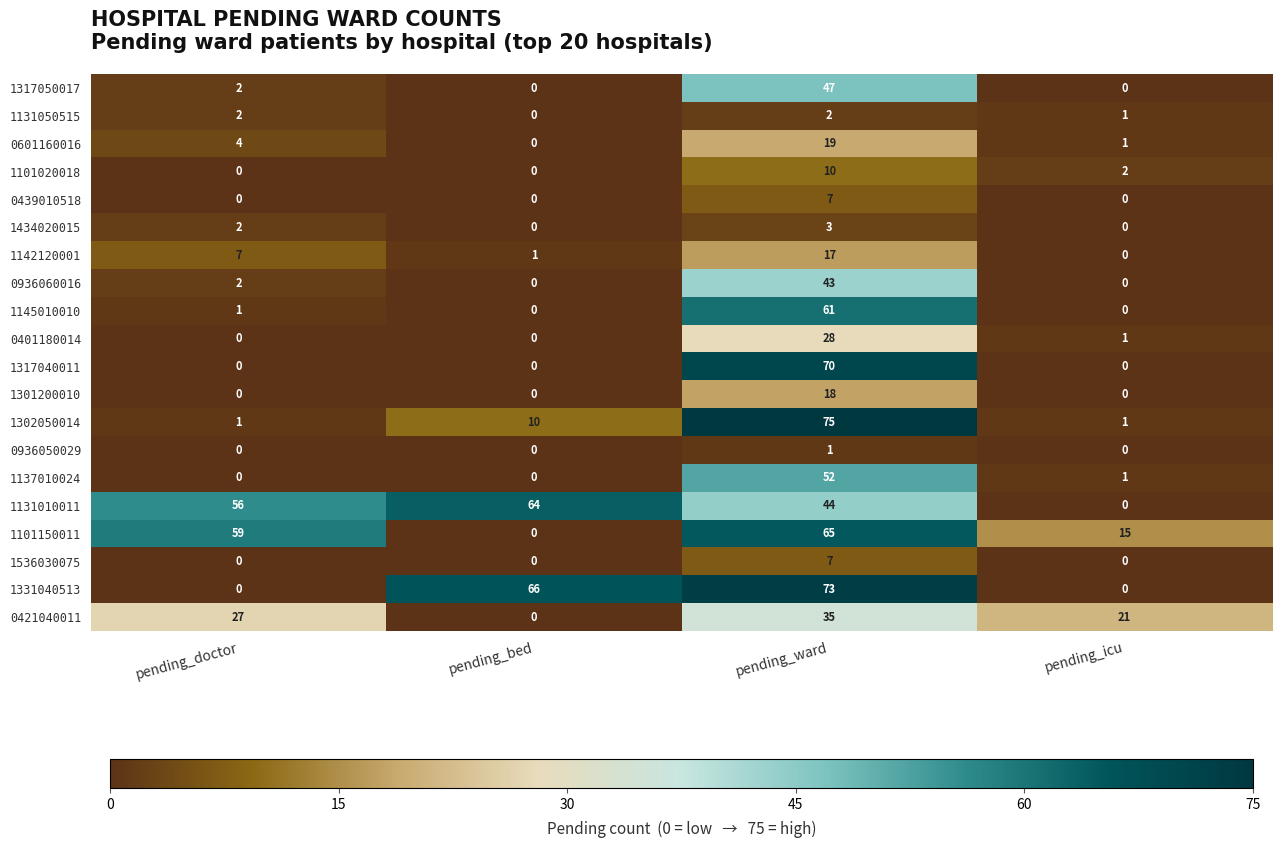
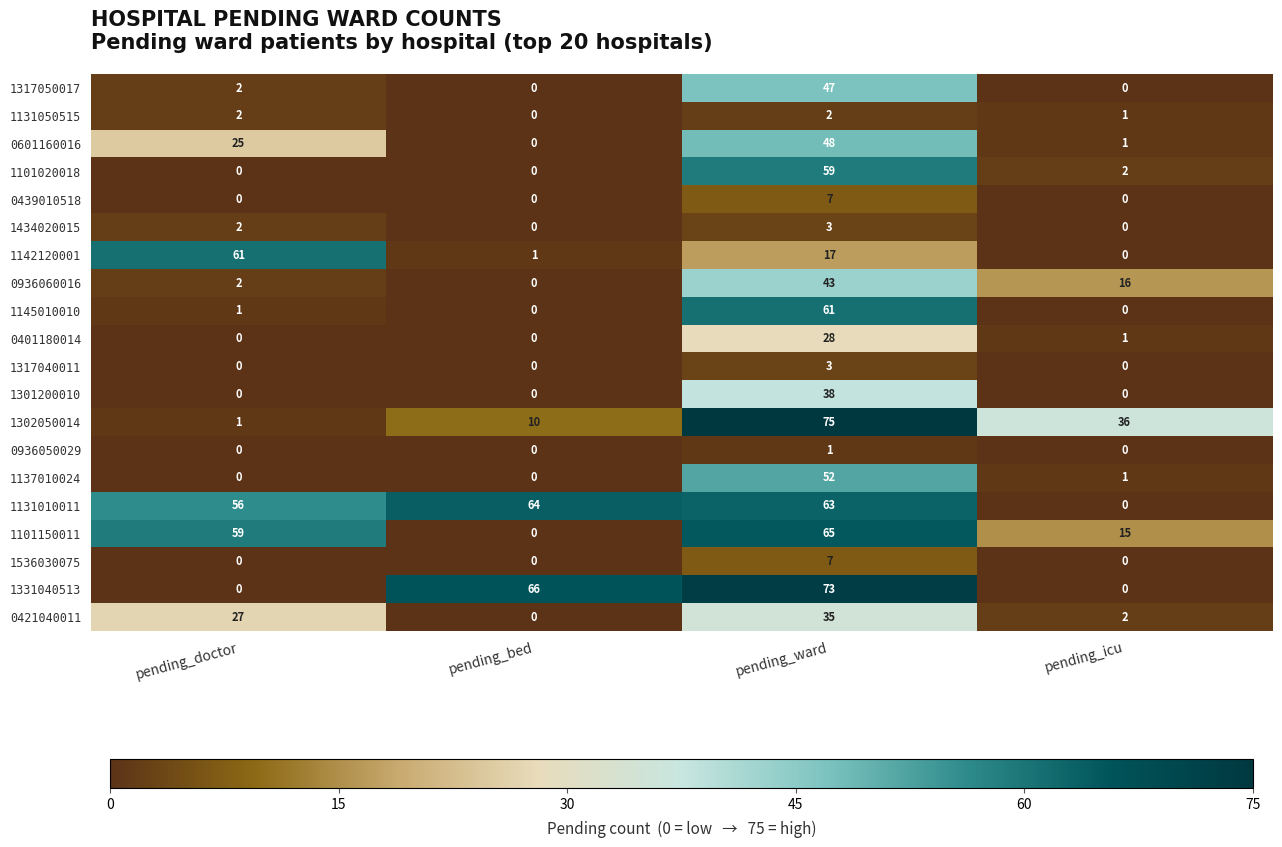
  {
    "1317050017": {
      "pending_doctor": 2,
      "pending_bed": 0,
      "pending_ward": 47,
      "pending_icu": 0
    },
    "1131050515": {
      "pending_doctor": 2,
      "pending_bed": 0,
      "pending_ward": 2,
      "pending_icu": 1
    },
    "0601160016": {
-     "pending_doctor": 4,
+     "pending_doctor": 25,
      "pending_bed": 0,
-     "pending_ward": 19,
+     "pending_ward": 48,
      "pending_icu": 1
    },
    "1101020018": {
      "pending_doctor": 0,
      "pending_bed": 0,
-     "pending_ward": 10,
+     "pending_ward": 59,
      "pending_icu": 2
    },
    "0439010518": {
      "pending_doctor": 0,
      "pending_bed": 0,
      "pending_ward": 7,
      "pending_icu": 0
    },
    "1434020015": {
      "pending_doctor": 2,
      "pending_bed": 0,
      "pending_ward": 3,
      "pending_icu": 0
    },
    "1142120001": {
-     "pending_doctor": 7,
+     "pending_doctor": 61,
      "pending_bed": 1,
      "pending_ward": 17,
      "pending_icu": 0
    },
    "0936060016": {
      "pending_doctor": 2,
      "pending_bed": 0,
      "pending_ward": 43,
-     "pending_icu": 0
+     "pending_icu": 16
    },
    "1145010010": {
      "pending_doctor": 1,
      "pending_bed": 0,
      "pending_ward": 61,
      "pending_icu": 0
    },
    "0401180014": {
      "pending_doctor": 0,
      "pending_bed": 0,
      "pending_ward": 28,
      "pending_icu": 1
    },
    "1317040011": {
      "pending_doctor": 0,
      "pending_bed": 0,
-     "pending_ward": 70,
+     "pending_ward": 3,
      "pending_icu": 0
    },
    "1301200010": {
      "pending_doctor": 0,
      "pending_bed": 0,
-     "pending_ward": 18,
+     "pending_ward": 38,
      "pending_icu": 0
    },
    "1302050014": {
      "pending_doctor": 1,
      "pending_bed": 10,
      "pending_ward": 75,
-     "pending_icu": 1
+     "pending_icu": 36
    },
    "0936050029": {
      "pending_doctor": 0,
      "pending_bed": 0,
      "pending_ward": 1,
      "pending_icu": 0
    },
    "1137010024": {
      "pending_doctor": 0,
      "pending_bed": 0,
      "pending_ward": 52,
      "pending_icu": 1
    },
    "1131010011": {
      "pending_doctor": 56,
      "pending_bed": 64,
-     "pending_ward": 44,
+     "pending_ward": 63,
      "pending_icu": 0
    },
    "1101150011": {
      "pending_doctor": 59,
      "pending_bed": 0,
      "pending_ward": 65,
      "pending_icu": 15
    },
    "1536030075": {
      "pending_doctor": 0,
      "pending_bed": 0,
      "pending_ward": 7,
      "pending_icu": 0
    },
    "1331040513": {
      "pending_doctor": 0,
      "pending_bed": 66,
      "pending_ward": 73,
      "pending_icu": 0
    },
    "0421040011": {
      "pending_doctor": 27,
      "pending_bed": 0,
      "pending_ward": 35,
-     "pending_icu": 21
+     "pending_icu": 2
    }
  }
